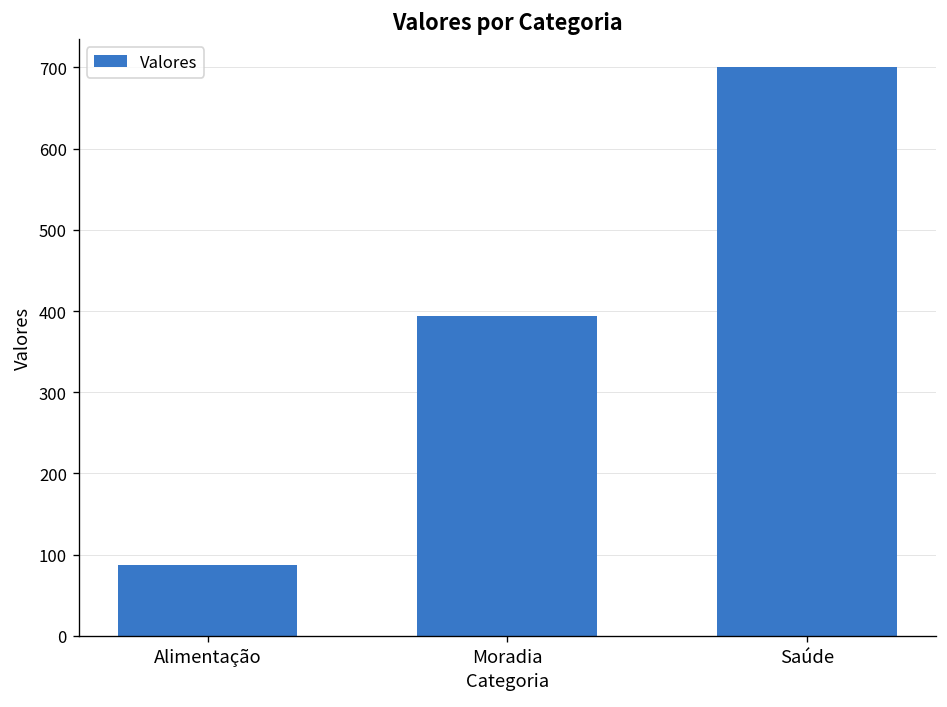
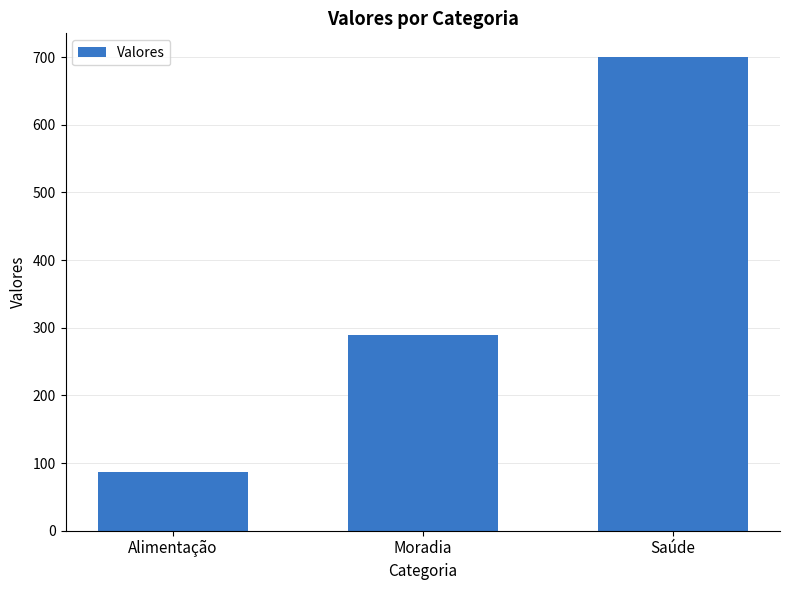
  {
    "Alimentação": 90,
-   "Moradia": 390,
+   "Moradia": 290,
    "Saúde": 700
  }
